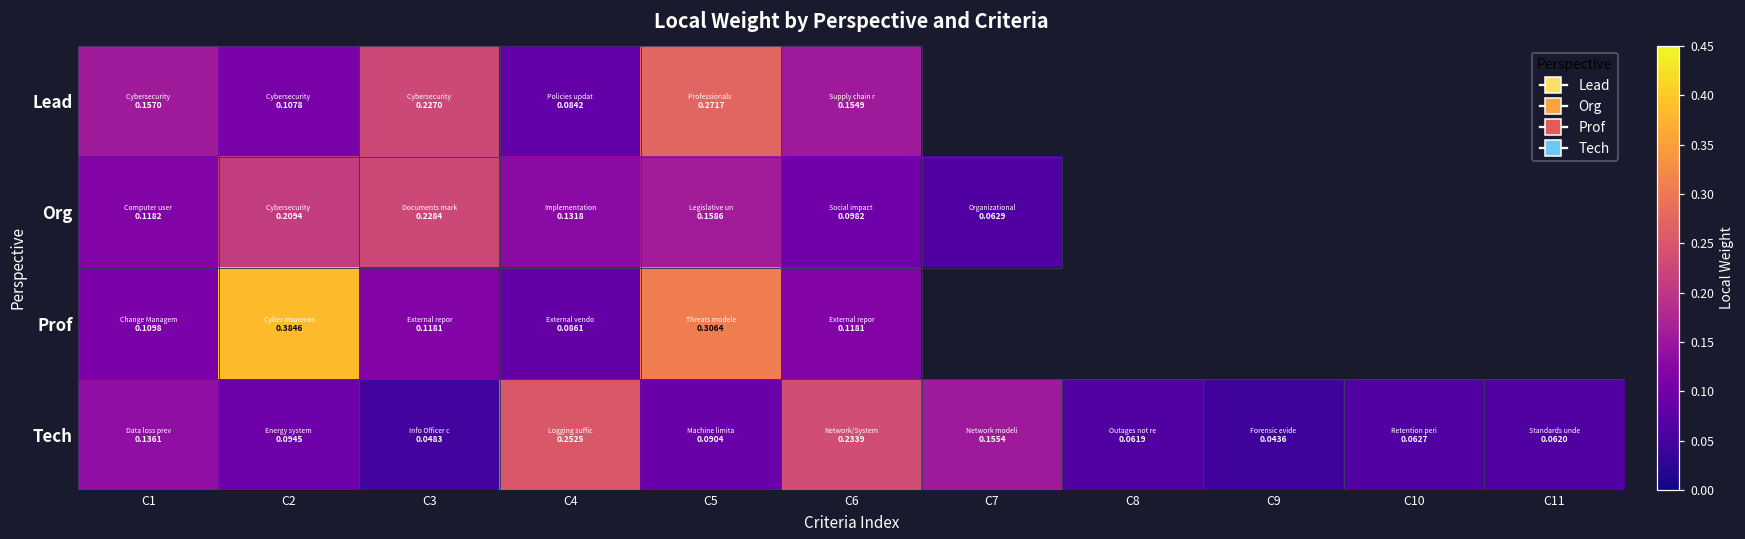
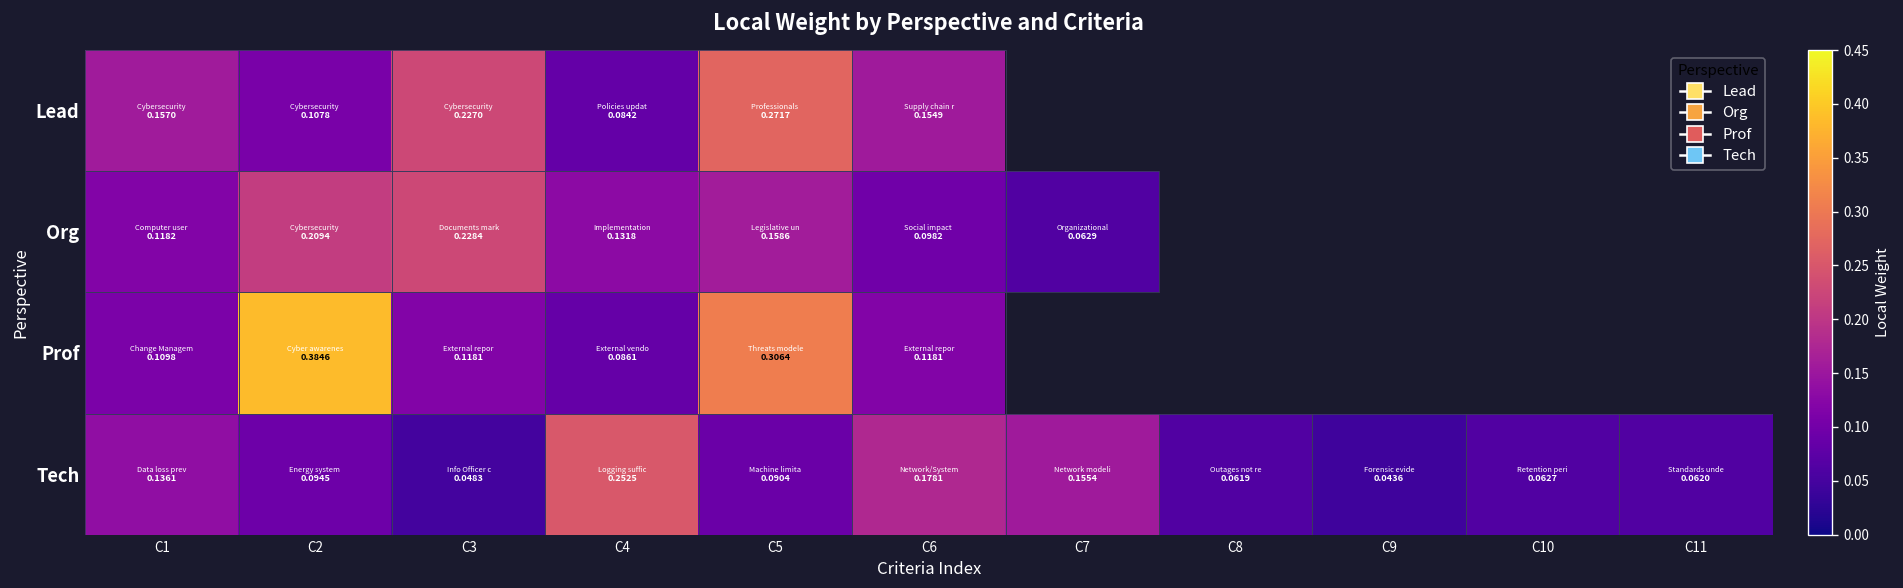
  {
    "Tech": {
-     "C6": 0.2339
+     "C6": 0.1781
    }
  }
